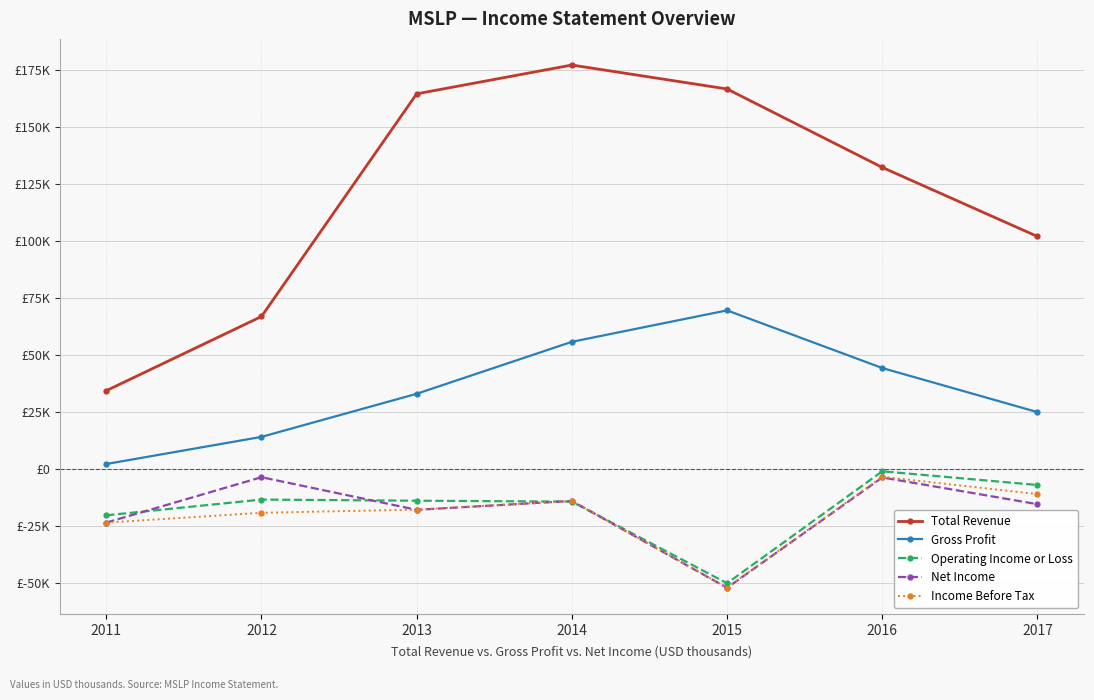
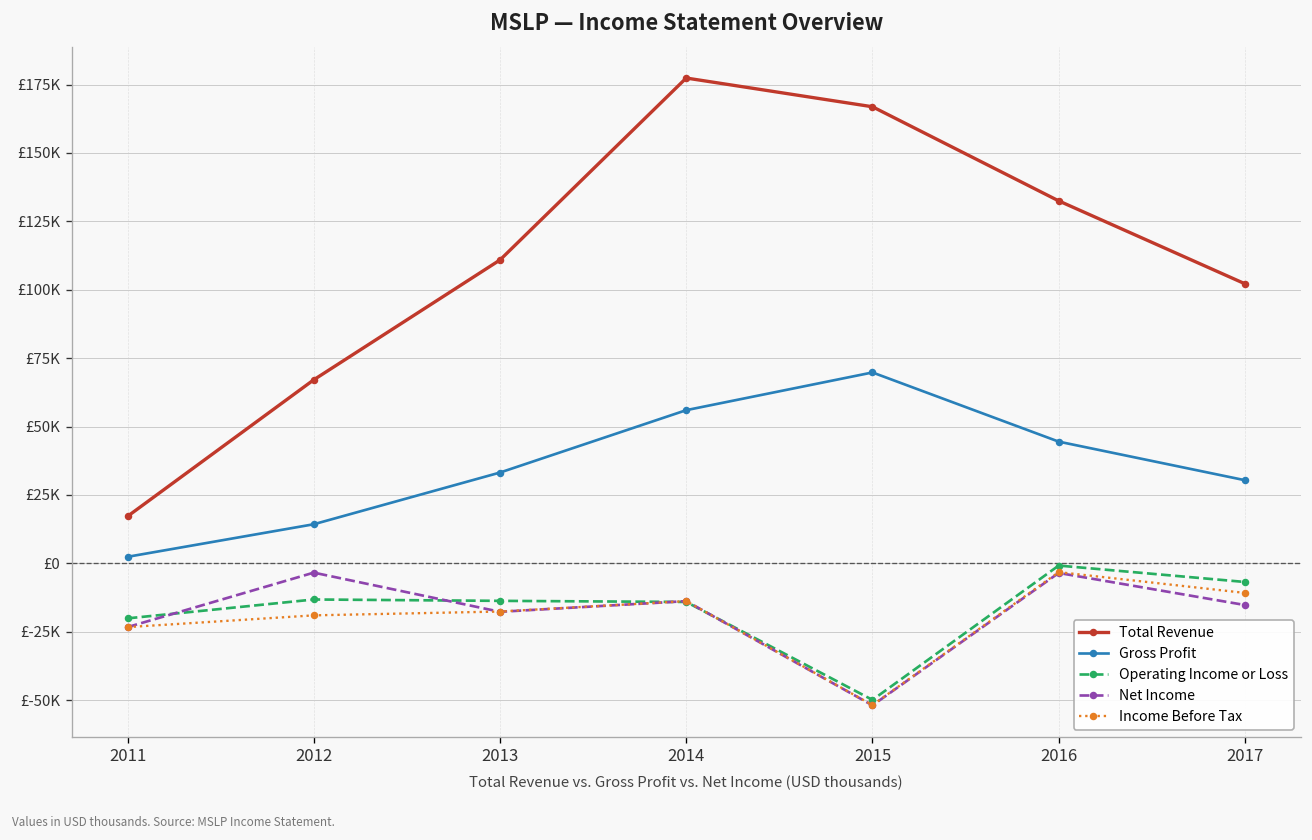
  {
    "Total Revenue": {
-     "2011": "£35000",
+     "2011": "£17000",
      "2012": "£67000",
-     "2013": "£165000",
+     "2013": "£111000",
      "2014": "£177000",
      "2015": "£167000",
      "2016": "£133000",
      "2017": "£102000"
    },
    "Gross Profit": {
      "2011": "£2000",
      "2012": "£14000",
      "2013": "£33000",
      "2014": "£56000",
      "2015": "£70000",
      "2016": "£45000",
-     "2017": "£25000"
+     "2017": "£30000"
    },
    "Operating Income or Loss": {
      "2011": "£-20000",
      "2012": "£-13000",
      "2013": "£-14000",
      "2015": "£-50000",
      "2016": "£-1000",
      "2017": "£-7000"
    },
    "Net Income": {
      "2012": "£-3000",
      "2017": "£-15000"
    },
    "Income Before Tax": {
      "2012": "£-19000",
      "2017": "£-11000"
    }
  }
